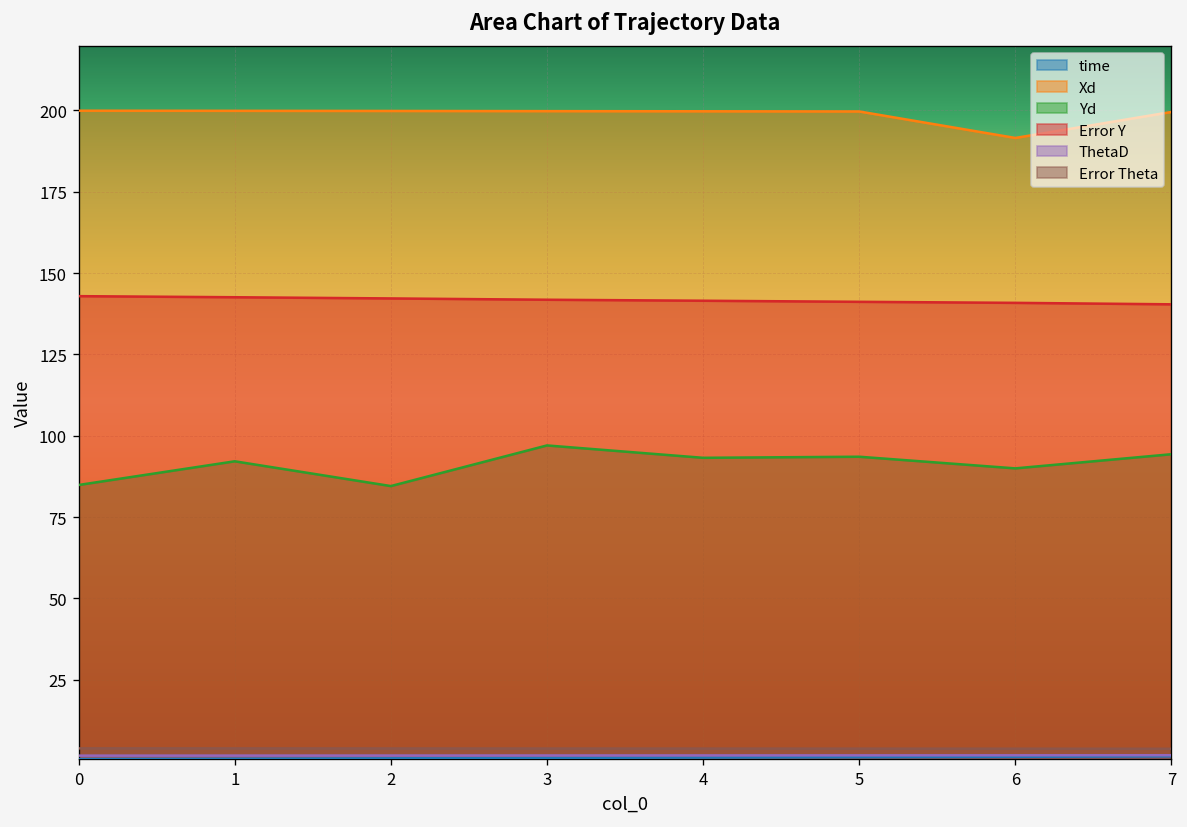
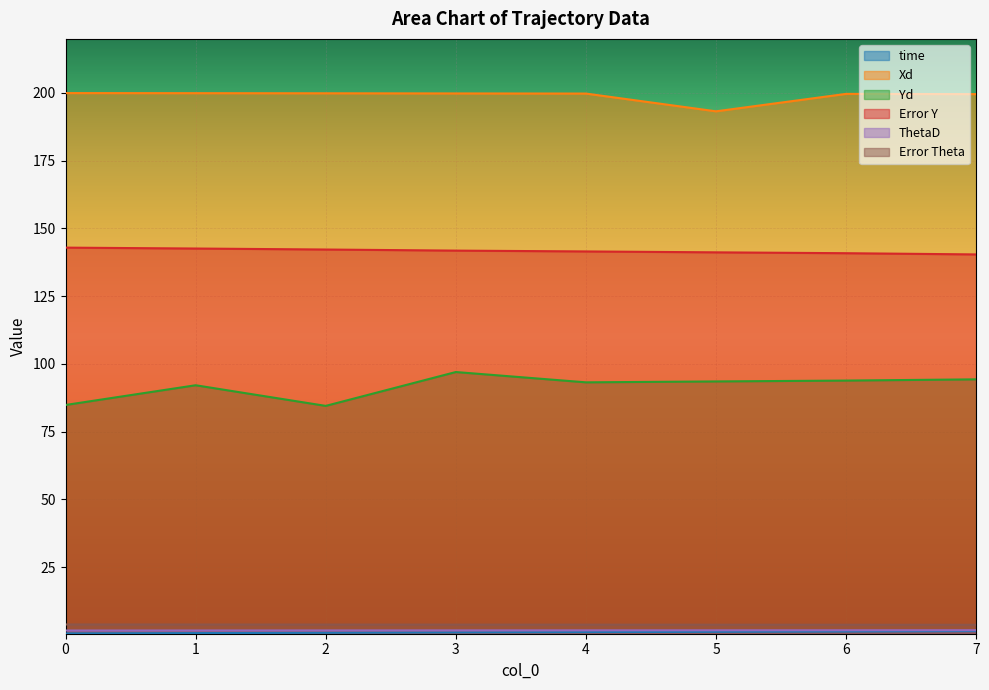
  {
    "time": {
      "0": 1,
      "1": 1
    },
    "Xd": {
      "0": 200,
      "1": 200,
      "2": 200,
      "3": 200,
      "4": 200,
-     "5": 200,
-     "6": 192,
+     "5": 193,
+     "6": 200,
      "7": 200
    },
    "Yd": {
      "0": 85,
      "1": 92,
      "2": 85,
      "3": 97,
      "4": 93,
      "5": 94,
-     "6": 90,
+     "6": 94,
      "7": 94
    },
    "Error Y": {
      "0": 143,
      "1": 143,
      "2": 142,
      "3": 142,
      "4": 142,
      "5": 141,
      "6": 141,
      "7": 140
    },
    "ThetaD": {
      "0": 2,
      "1": 2
    },
    "Error Theta": {
      "0": 4,
      "1": 4,
      "2": 4,
      "3": 4,
      "4": 4,
      "5": 4,
      "6": 4,
      "7": 4
    }
  }
